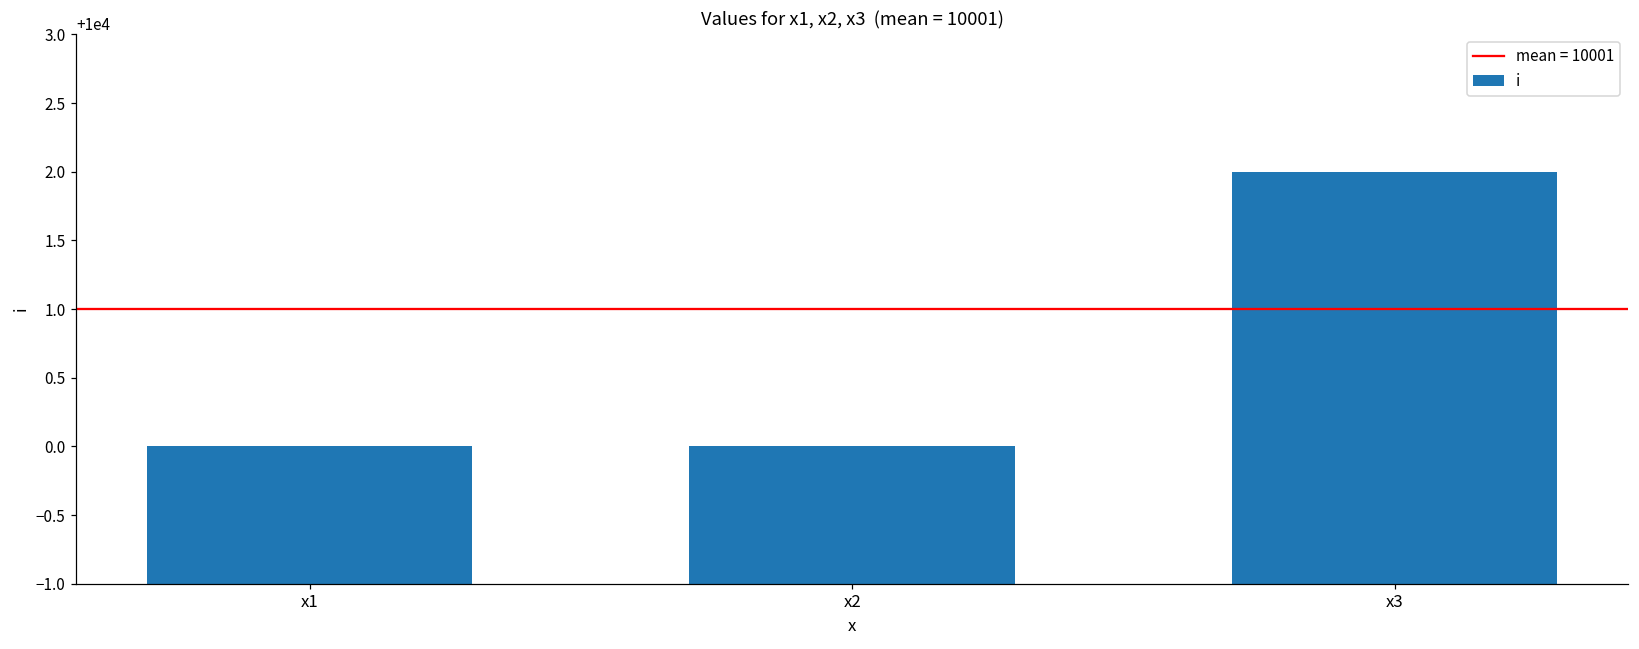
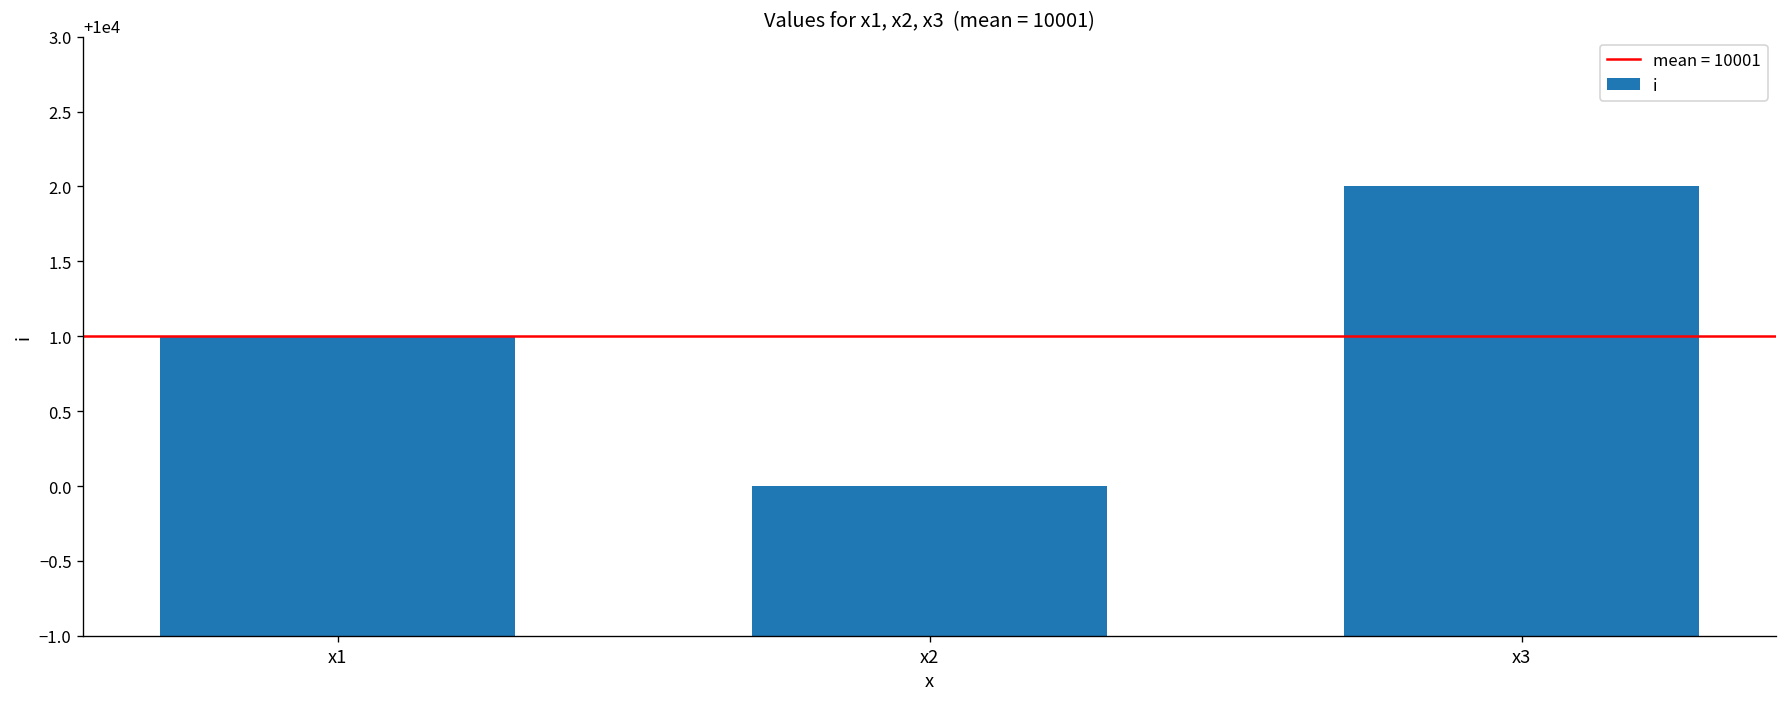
  {
-   "x1": 10000,
+   "x1": 10001,
    "x2": 10000,
    "x3": 10002
  }
